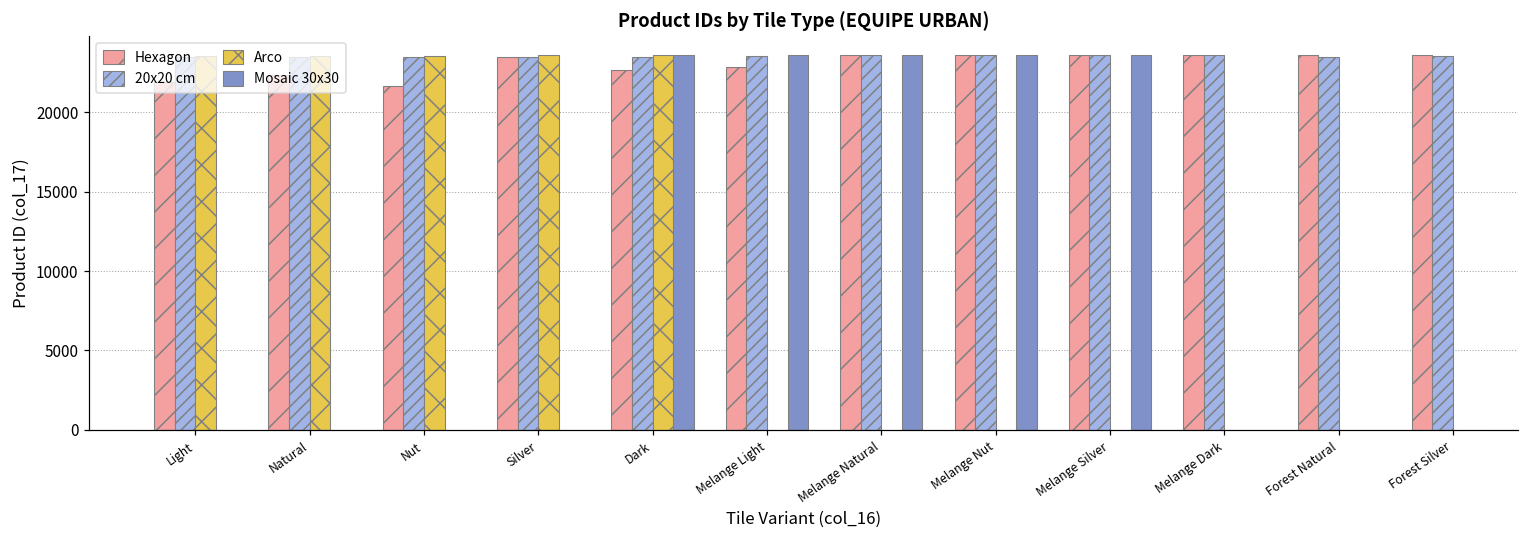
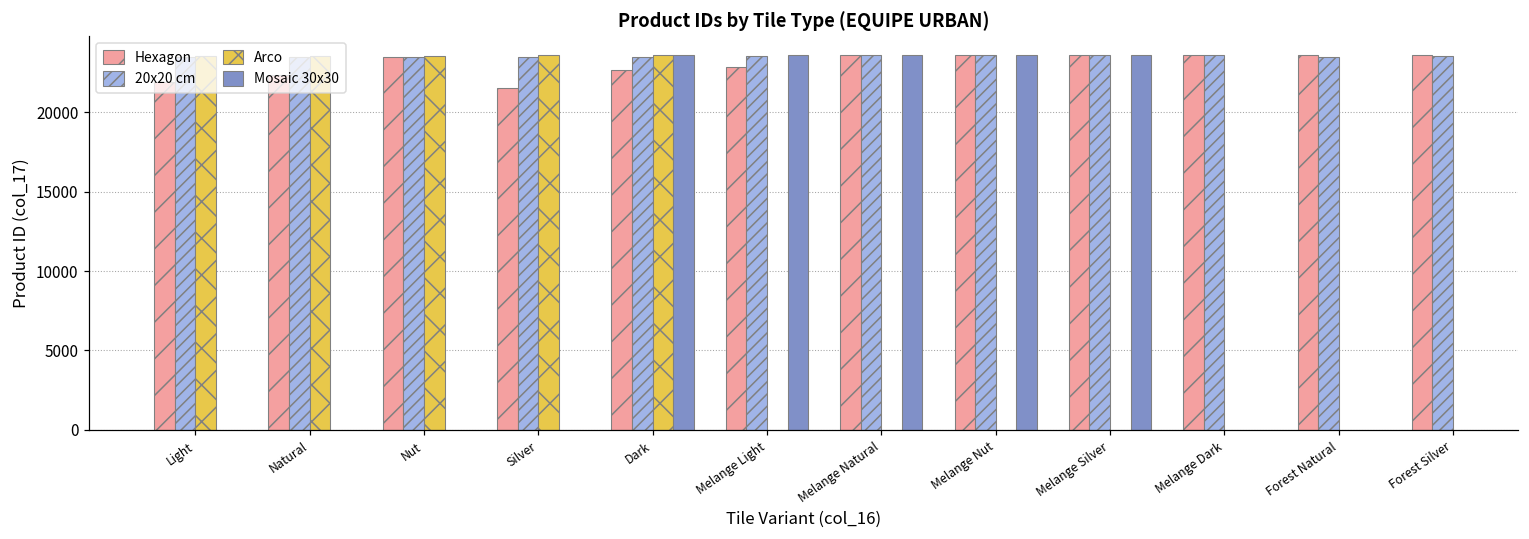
  {
    "Hexagon": {
-     "Nut": 21700,
-     "Silver": 23500,
+     "Nut": 23500,
+     "Silver": 21500,
      "Dark": 22700,
      "Melange Light": 22900,
      "Melange Natural": 23600,
      "Melange Nut": 23600,
      "Melange Silver": 23600,
      "Melange Dark": 23600,
      "Forest Natural": 23600,
      "Forest Silver": 23600
    }
  }
